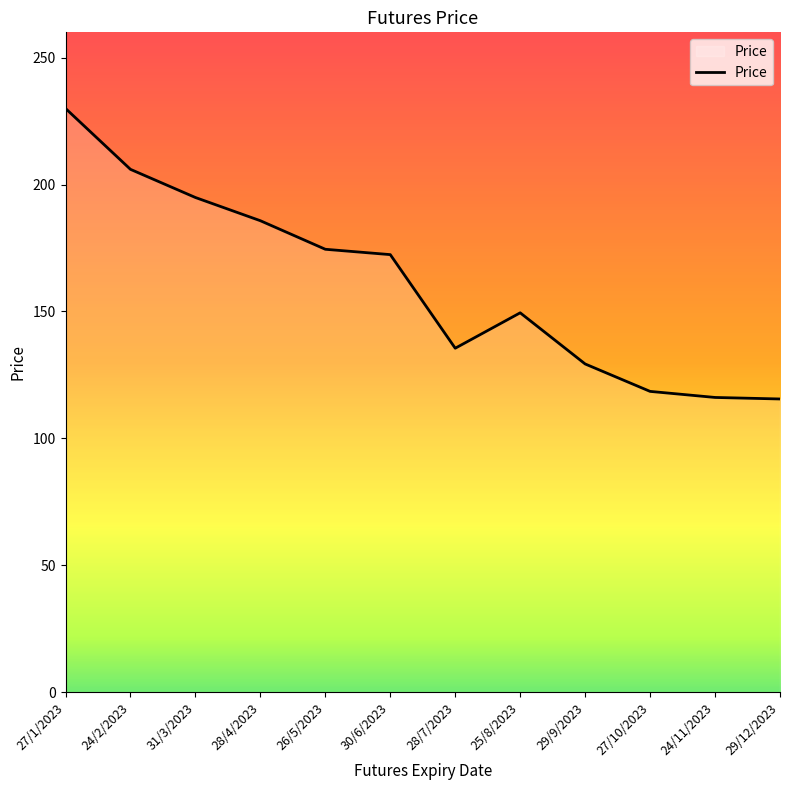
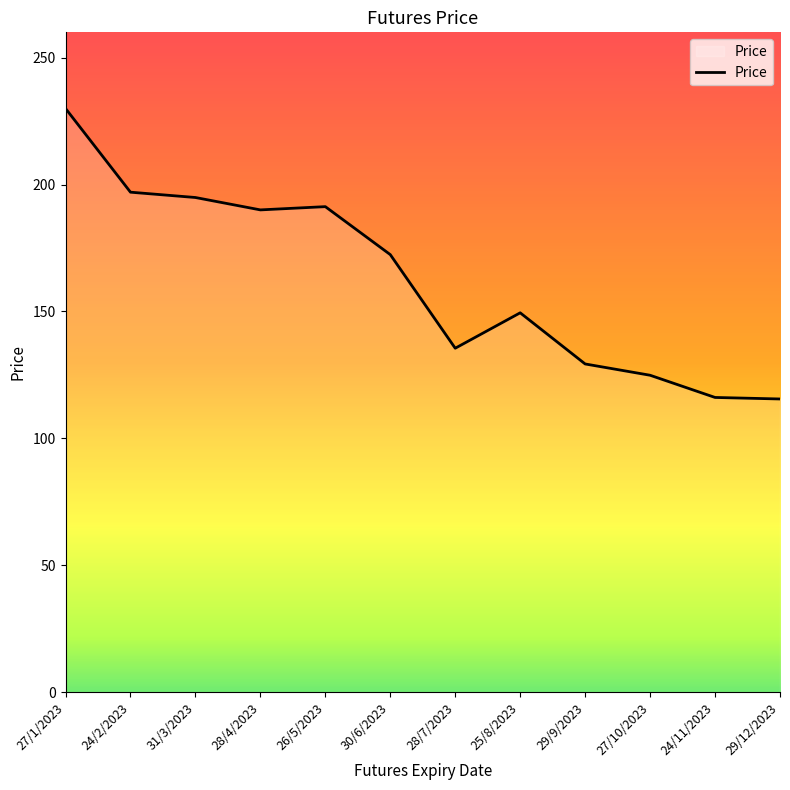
  {
    "27/1/2023": 230,
-   "24/2/2023": 206,
+   "24/2/2023": 197,
    "31/3/2023": 195,
-   "28/4/2023": 186,
-   "26/5/2023": 175,
+   "28/4/2023": 190,
+   "26/5/2023": 191,
    "30/6/2023": 172,
    "28/7/2023": 136,
    "25/8/2023": 149,
    "29/9/2023": 129,
-   "27/10/2023": 118,
+   "27/10/2023": 125,
    "24/11/2023": 116,
    "29/12/2023": 116
  }
